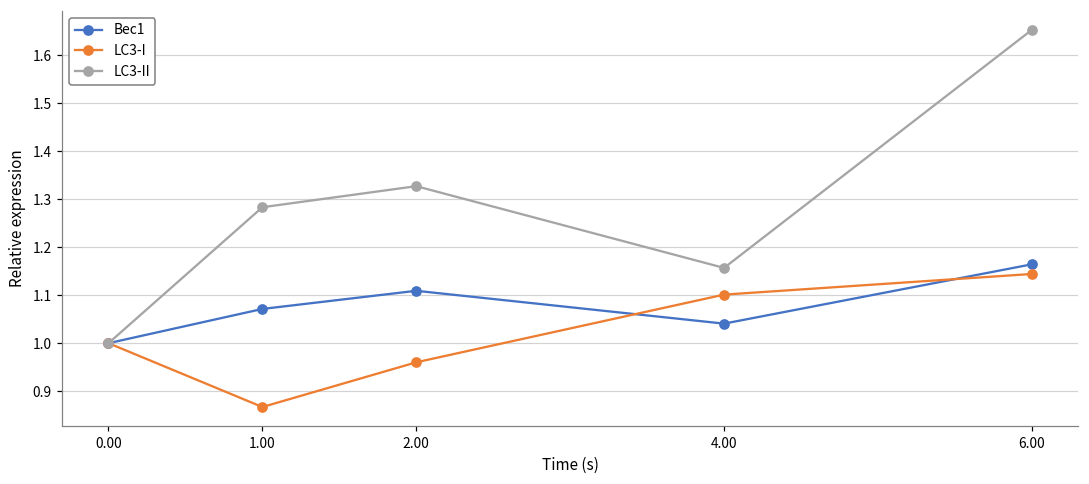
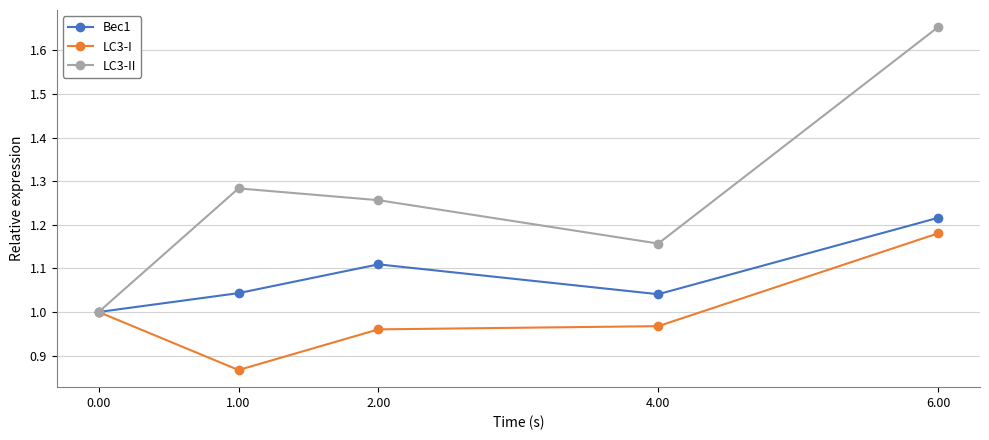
  {
    "Bec1": {
-     "1.00": 1.07,
+     "1.00": 1.04,
      "2.00": 1.11,
      "4.00": 1.04,
-     "6.00": 1.16
+     "6.00": 1.22
    },
    "LC3-I": {
      "1.00": 0.87,
      "2.00": 0.96,
-     "4.00": 1.10,
-     "6.00": 1.14
+     "4.00": 0.97,
+     "6.00": 1.18
    },
    "LC3-II": {
      "1.00": 1.28,
-     "2.00": 1.33,
+     "2.00": 1.26,
      "4.00": 1.16,
      "6.00": 1.65
    }
  }
